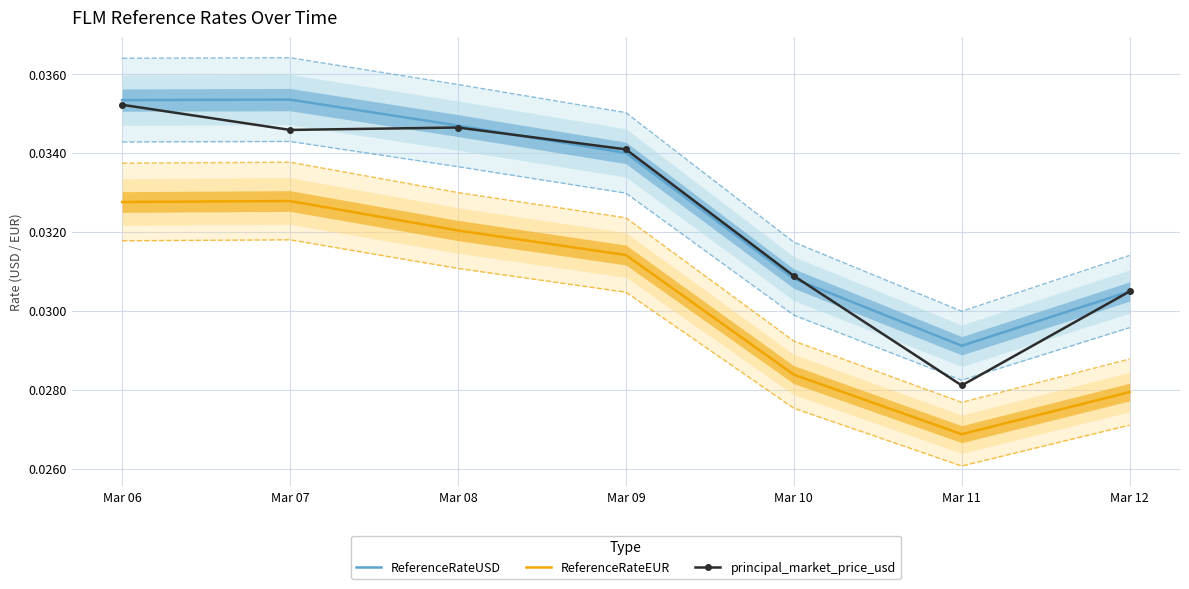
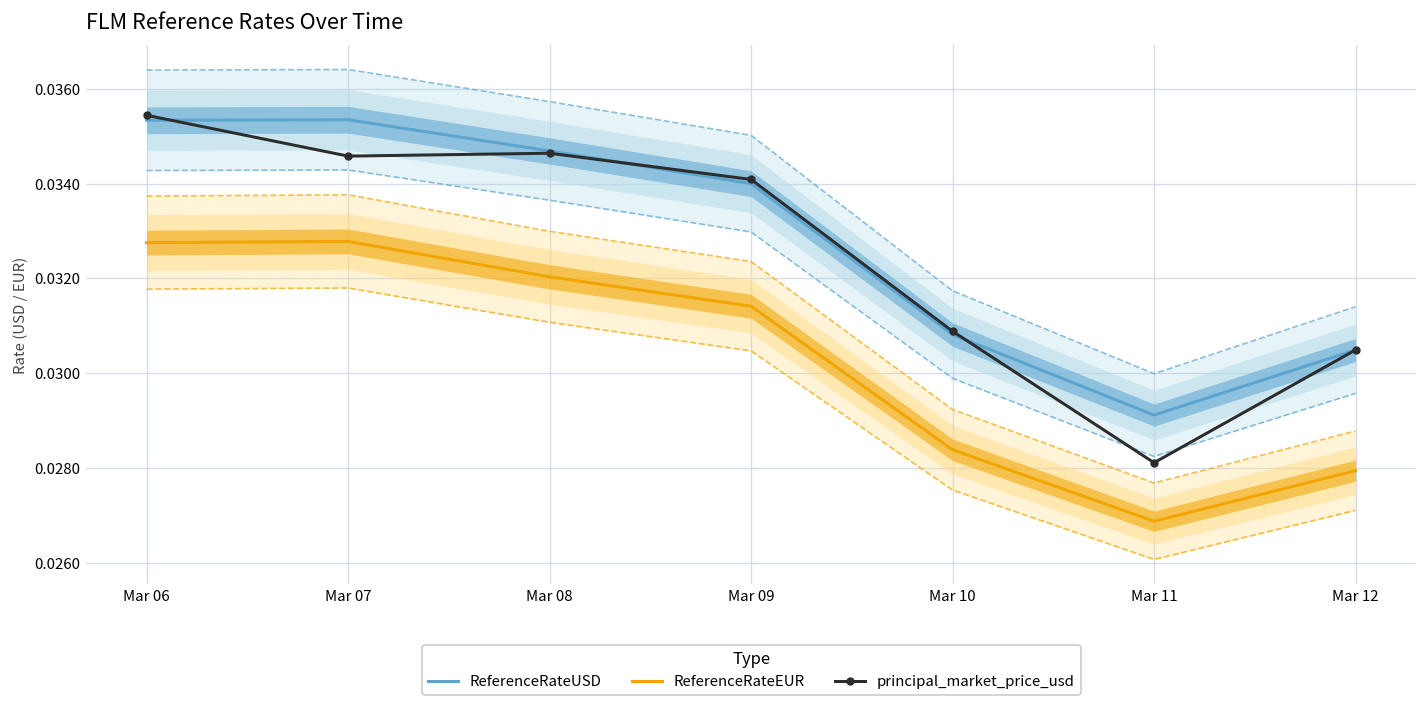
  {
    "principal_market_price_usd": {
-     "Mar 06": 0.0352,
+     "Mar 06": 0.0354,
      "Mar 07": 0.0346,
      "Mar 09": 0.0341,
      "Mar 10": 0.0309,
      "Mar 11": 0.0281
    }
  }
